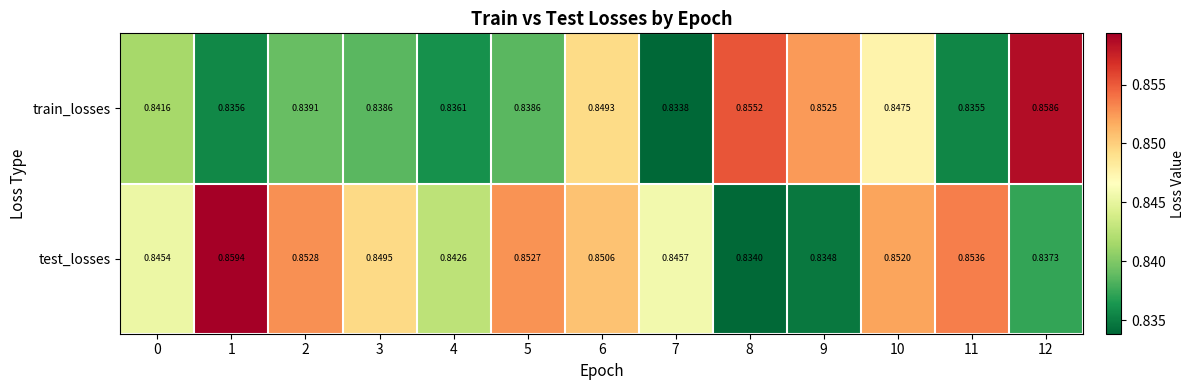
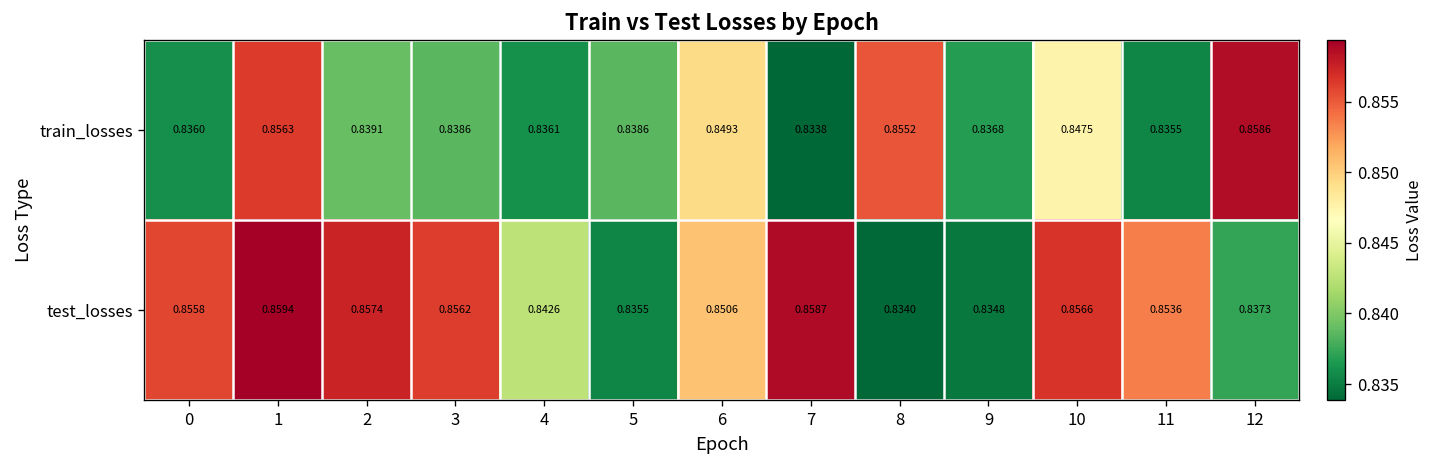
  {
    "train_losses": {
-     "0": 0.8416,
-     "1": 0.8356,
+     "0": 0.8360,
+     "1": 0.8563,
      "2": 0.8391,
      "3": 0.8386,
      "4": 0.8361,
      "5": 0.8386,
      "6": 0.8493,
      "7": 0.8338,
      "8": 0.8552,
-     "9": 0.8525,
+     "9": 0.8368,
      "10": 0.8475,
      "11": 0.8355,
      "12": 0.8586
    },
    "test_losses": {
-     "0": 0.8454,
+     "0": 0.8558,
      "1": 0.8594,
-     "2": 0.8528,
-     "3": 0.8495,
+     "2": 0.8574,
+     "3": 0.8562,
      "4": 0.8426,
-     "5": 0.8527,
+     "5": 0.8355,
      "6": 0.8506,
-     "7": 0.8457,
+     "7": 0.8587,
      "8": 0.8340,
      "9": 0.8348,
-     "10": 0.8520,
+     "10": 0.8566,
      "11": 0.8536,
      "12": 0.8373
    }
  }
